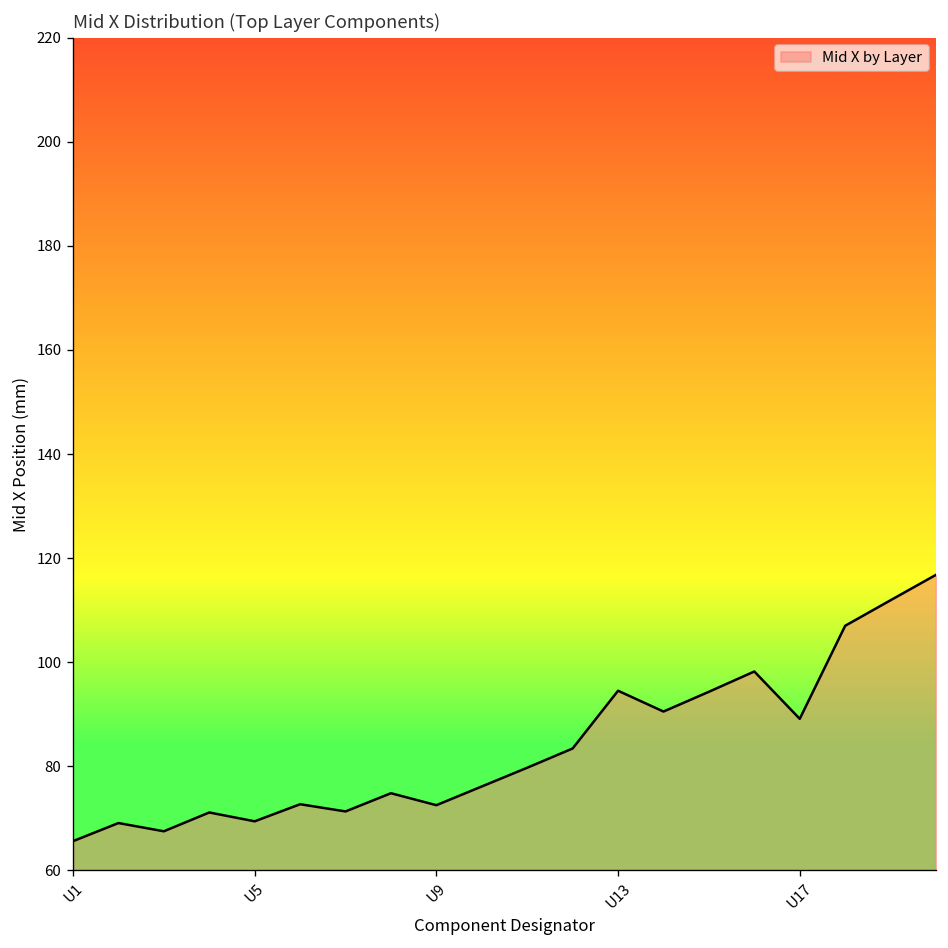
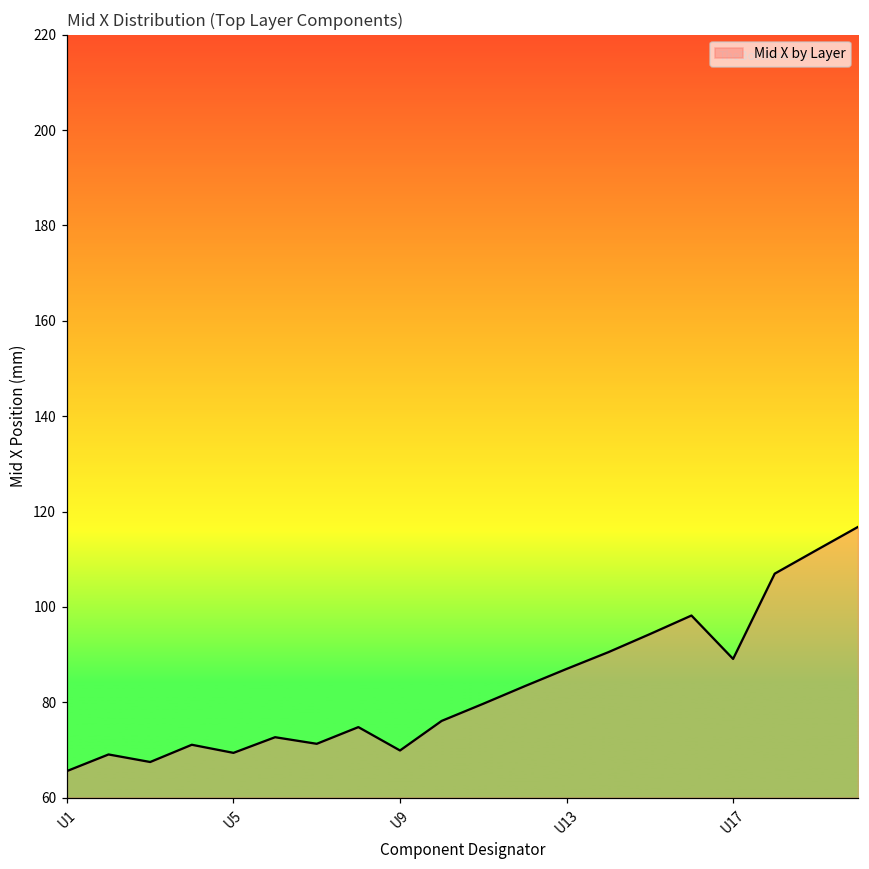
  {
    "U1": 66,
    "U5": 69,
-   "U9": 73,
-   "U13": 95,
+   "U9": 70,
+   "U13": 87,
    "U17": 89
  }
